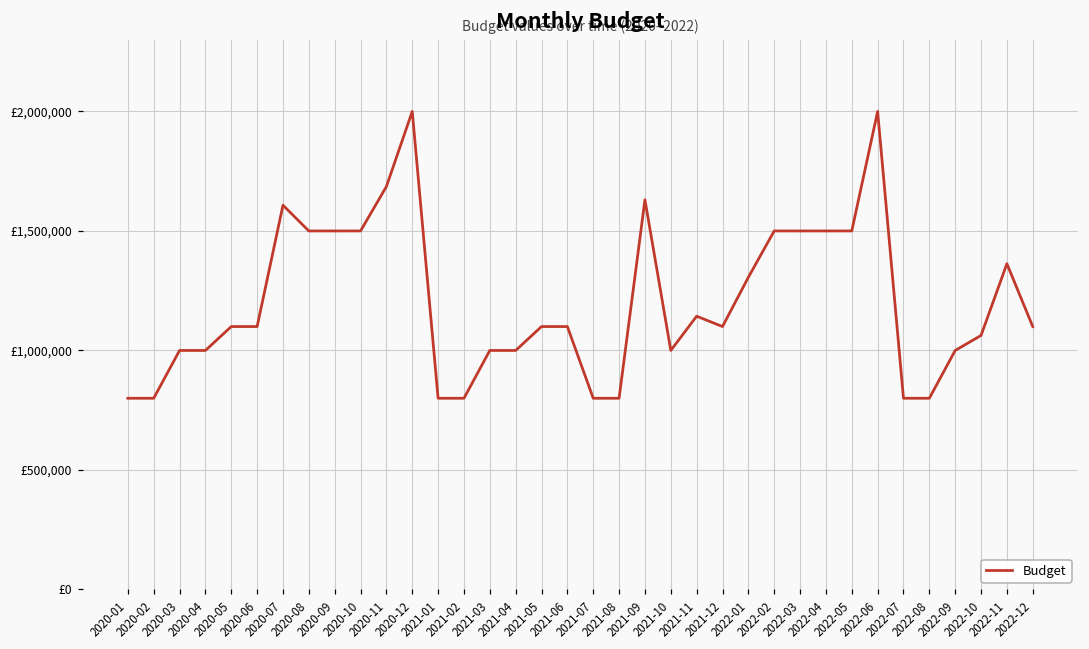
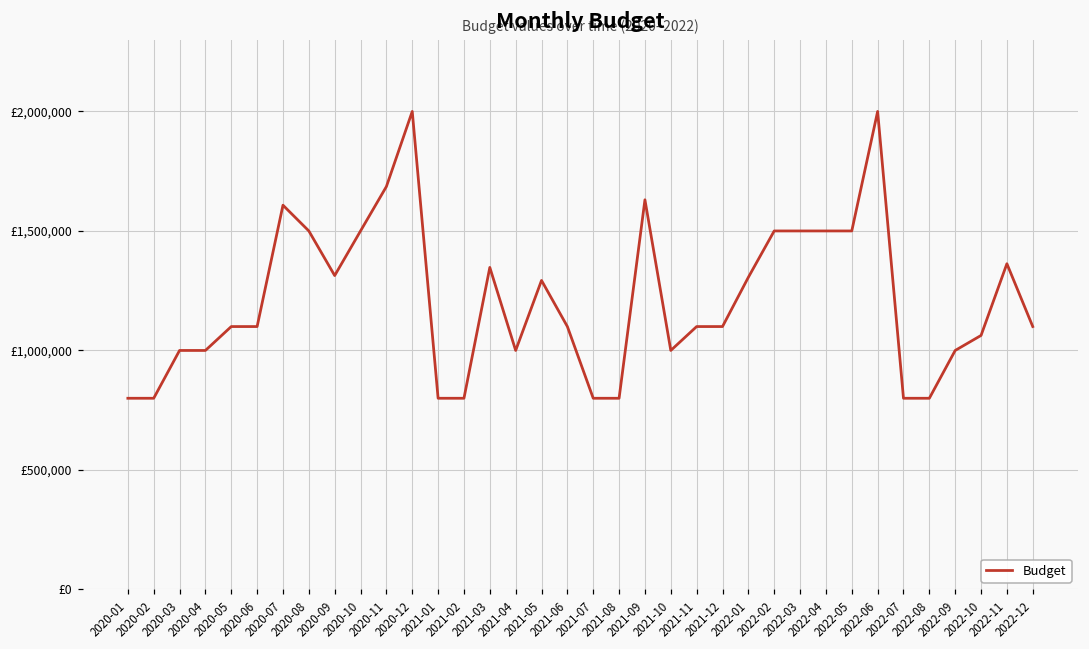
  {
    "2020-01": "£800,000",
    "2020-02": "£800,000",
    "2020-03": "£1,000,000",
    "2020-04": "£1,000,000",
    "2020-05": "£1,100,000",
    "2020-06": "£1,100,000",
    "2020-07": "£1,610,000",
    "2020-08": "£1,500,000",
-   "2020-09": "£1,500,000",
+   "2020-09": "£1,310,000",
    "2020-10": "£1,500,000",
    "2020-11": "£1,690,000",
    "2020-12": "£2,000,000",
    "2021-01": "£800,000",
    "2021-02": "£800,000",
-   "2021-03": "£1,000,000",
+   "2021-03": "£1,350,000",
    "2021-04": "£1,000,000",
-   "2021-05": "£1,100,000",
+   "2021-05": "£1,290,000",
    "2021-06": "£1,100,000",
    "2021-07": "£800,000",
    "2021-08": "£800,000",
    "2021-09": "£1,630,000",
    "2021-10": "£1,000,000",
-   "2021-11": "£1,140,000",
+   "2021-11": "£1,100,000",
    "2021-12": "£1,100,000",
    "2022-01": "£1,310,000",
    "2022-02": "£1,500,000",
    "2022-03": "£1,500,000",
    "2022-04": "£1,500,000",
    "2022-05": "£1,500,000",
    "2022-06": "£2,000,000",
    "2022-07": "£800,000",
    "2022-08": "£800,000",
    "2022-09": "£1,000,000",
    "2022-10": "£1,060,000",
    "2022-11": "£1,360,000",
    "2022-12": "£1,100,000"
  }
